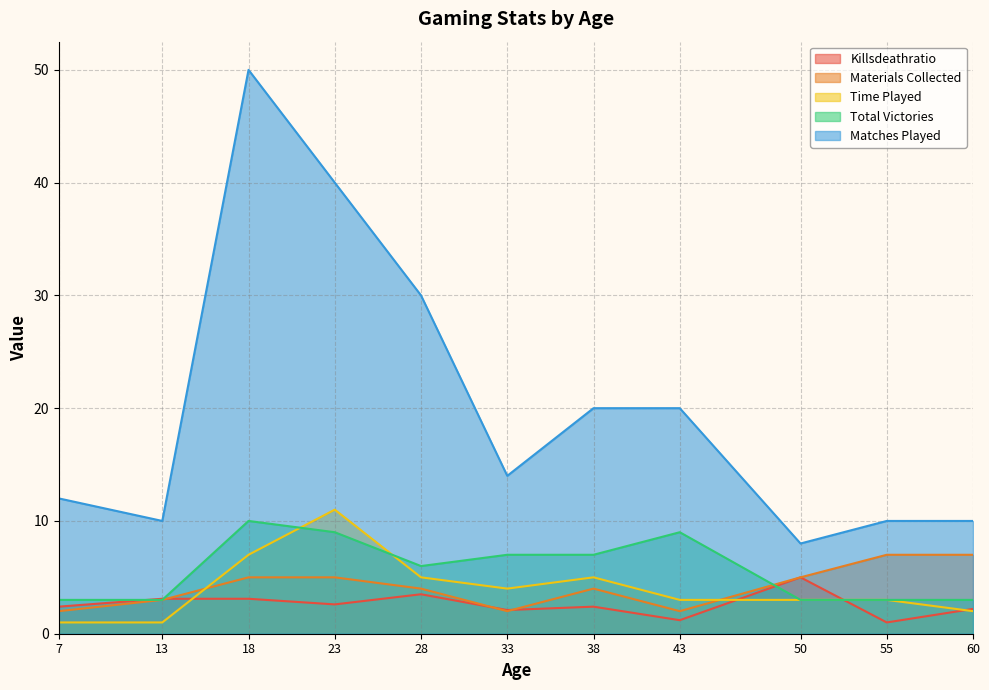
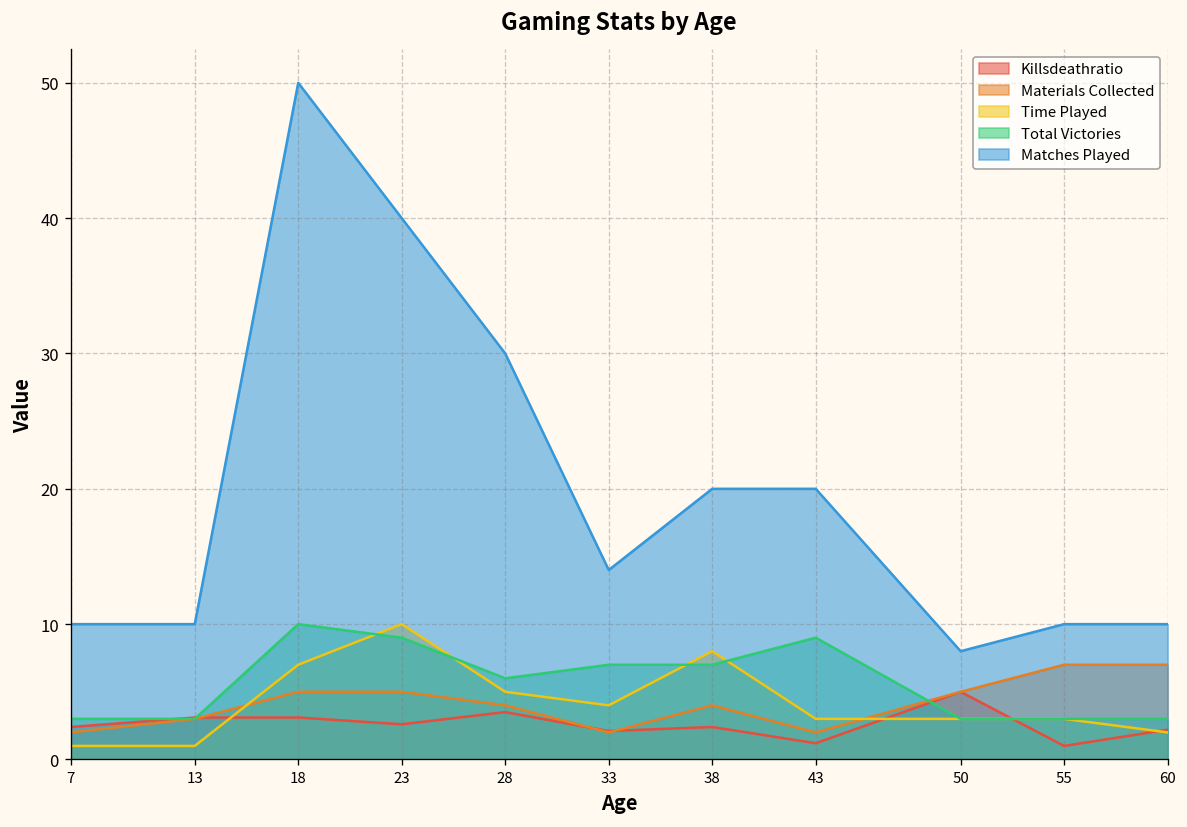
  {
    "Time Played": {
      "7": 1,
      "13": 1,
      "18": 7,
-     "23": 11,
+     "23": 10,
      "28": 5,
      "33": 4,
-     "38": 5,
+     "38": 8,
      "43": 3
    },
    "Total Victories": {
      "7": 3,
      "18": 10,
      "23": 9,
      "28": 6,
      "33": 7,
      "38": 7,
      "43": 9,
      "60": 3
    },
    "Matches Played": {
-     "7": 12,
+     "7": 10,
      "13": 10,
      "18": 50,
      "23": 40,
      "28": 30,
      "33": 14,
      "38": 20,
      "43": 20,
      "50": 8,
      "55": 10,
      "60": 10
    }
  }
